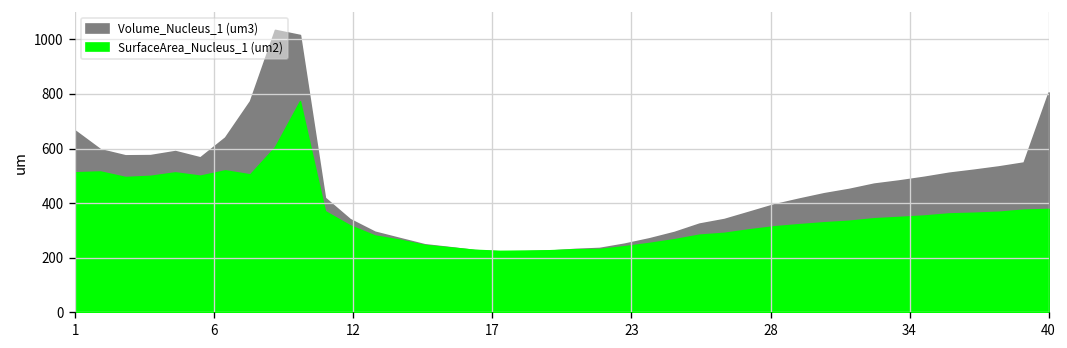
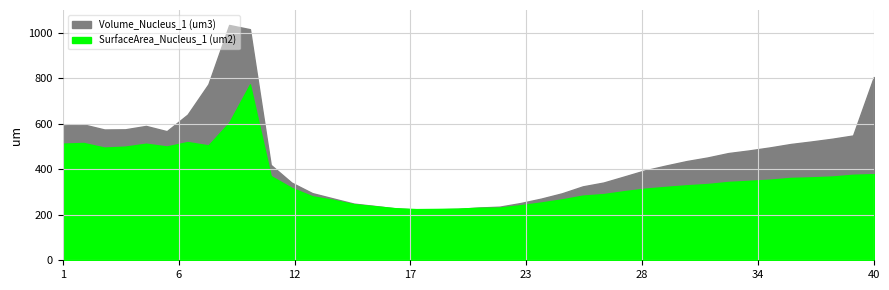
  {
    "Volume_Nucleus_1 (um3)": {
-     "1": 660,
+     "1": 590,
      "40": 810
    },
    "SurfaceArea_Nucleus_1 (um2)": {
      "1": 510,
      "40": 380
    }
  }
